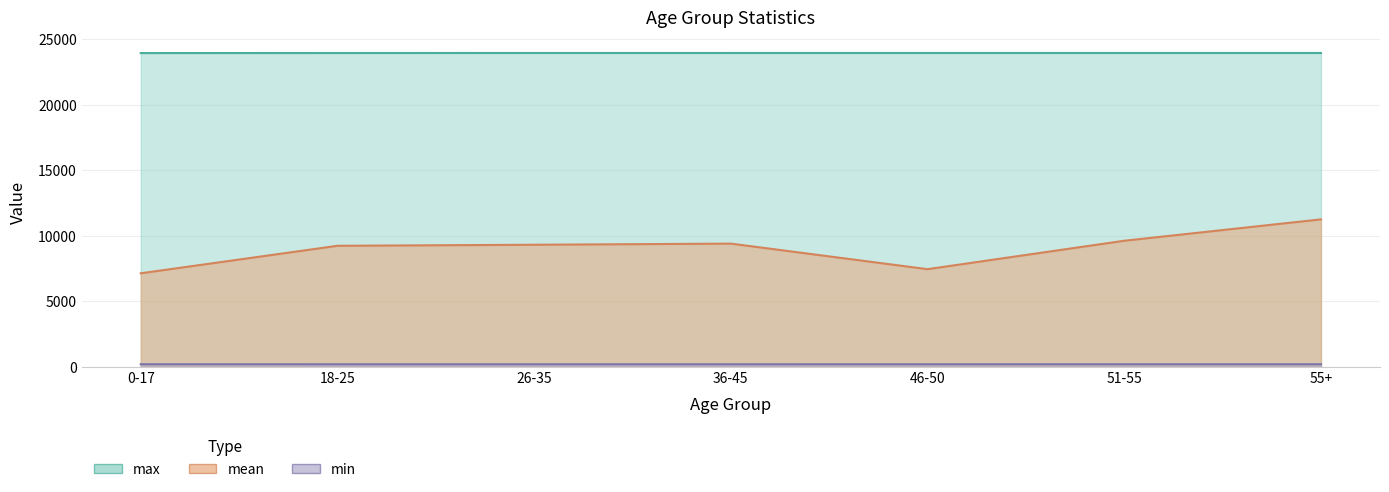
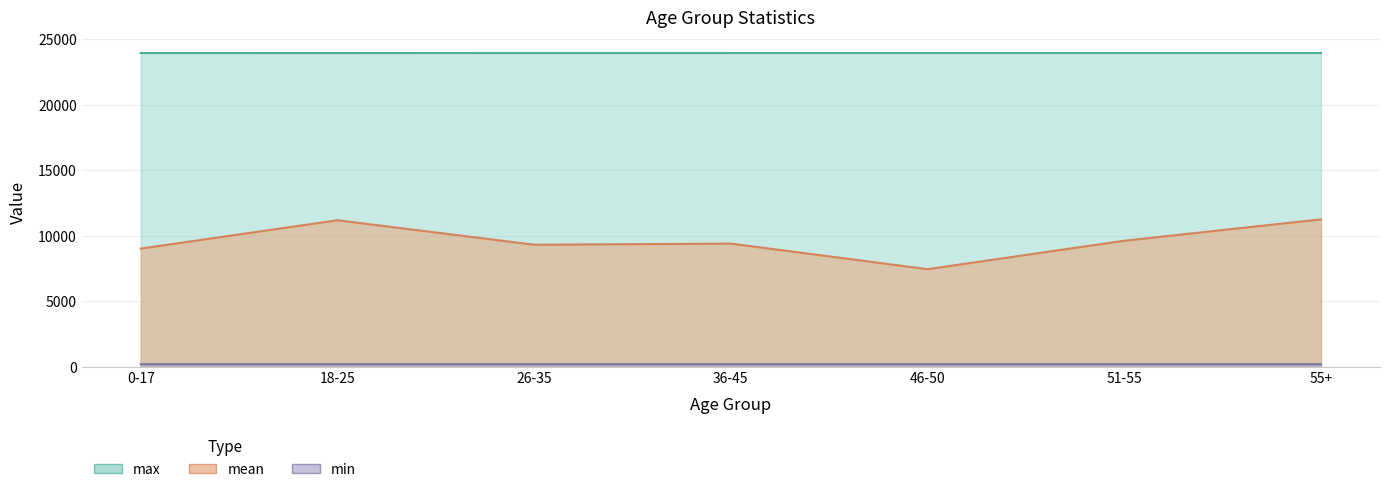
  {
    "mean": {
-     "0-17": 7100,
-     "18-25": 9200,
+     "0-17": 9000,
+     "18-25": 11200,
      "26-35": 9300,
      "36-45": 9400,
      "46-50": 7400,
      "51-55": 9600,
      "55+": 11300
    }
  }
